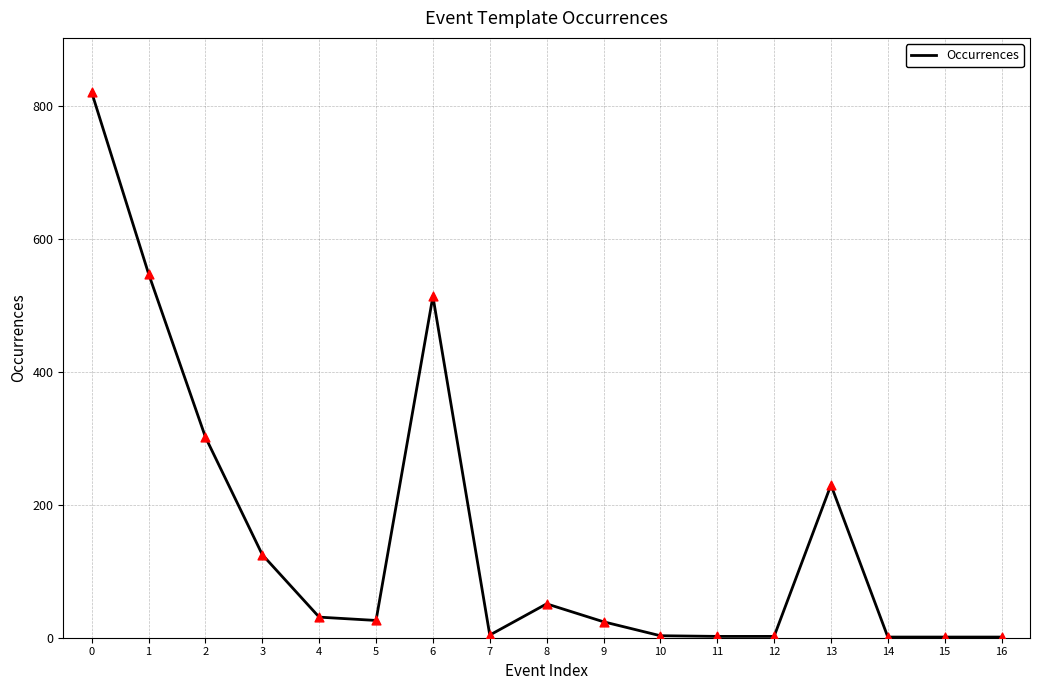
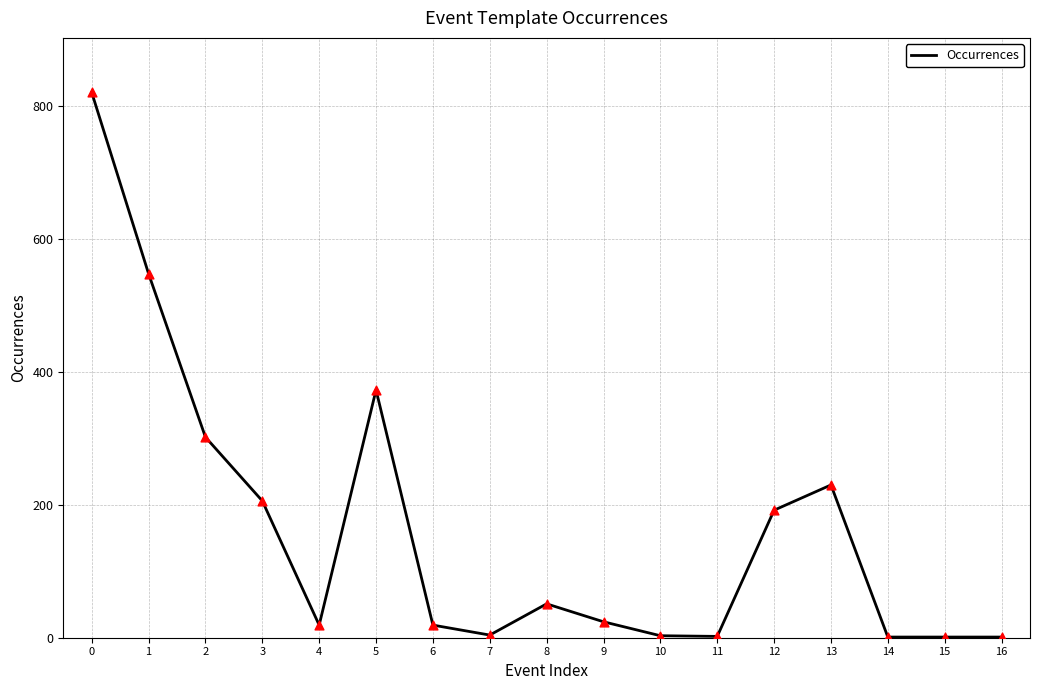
  {
    "0": 820,
    "1": 550,
    "2": 300,
-   "3": 130,
-   "4": 30,
-   "5": 30,
-   "6": 510,
+   "3": 210,
+   "4": 20,
+   "5": 370,
+   "6": 20,
    "7": 0,
    "8": 50,
    "9": 20,
    "10": 0,
    "11": 0,
-   "12": 0,
+   "12": 190,
    "13": 230,
    "14": 0,
    "15": 0,
    "16": 0
  }
